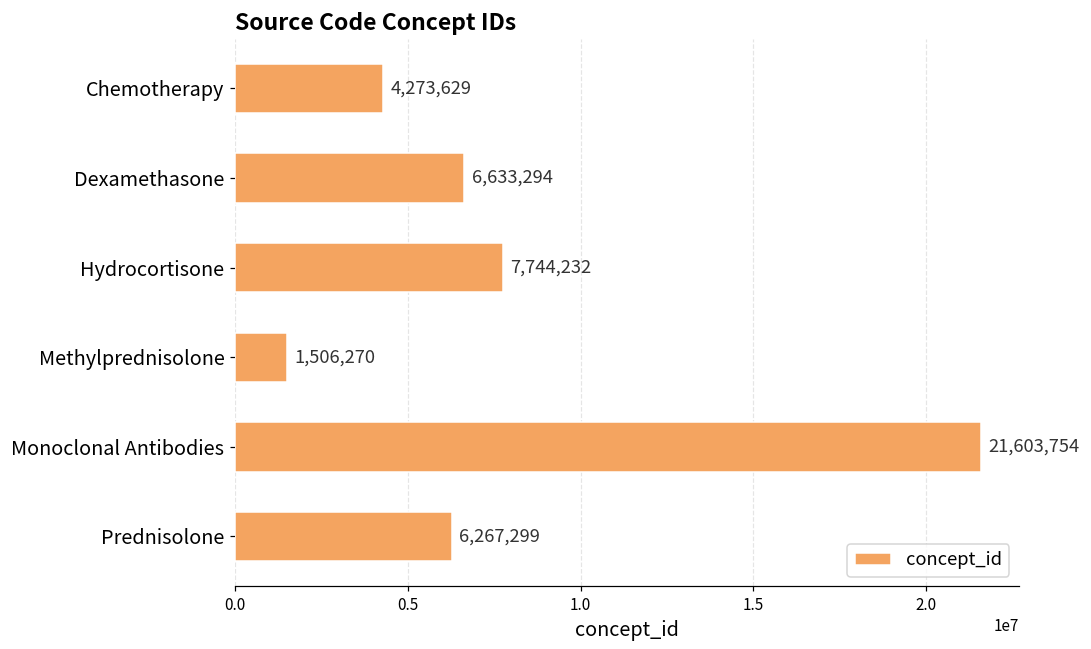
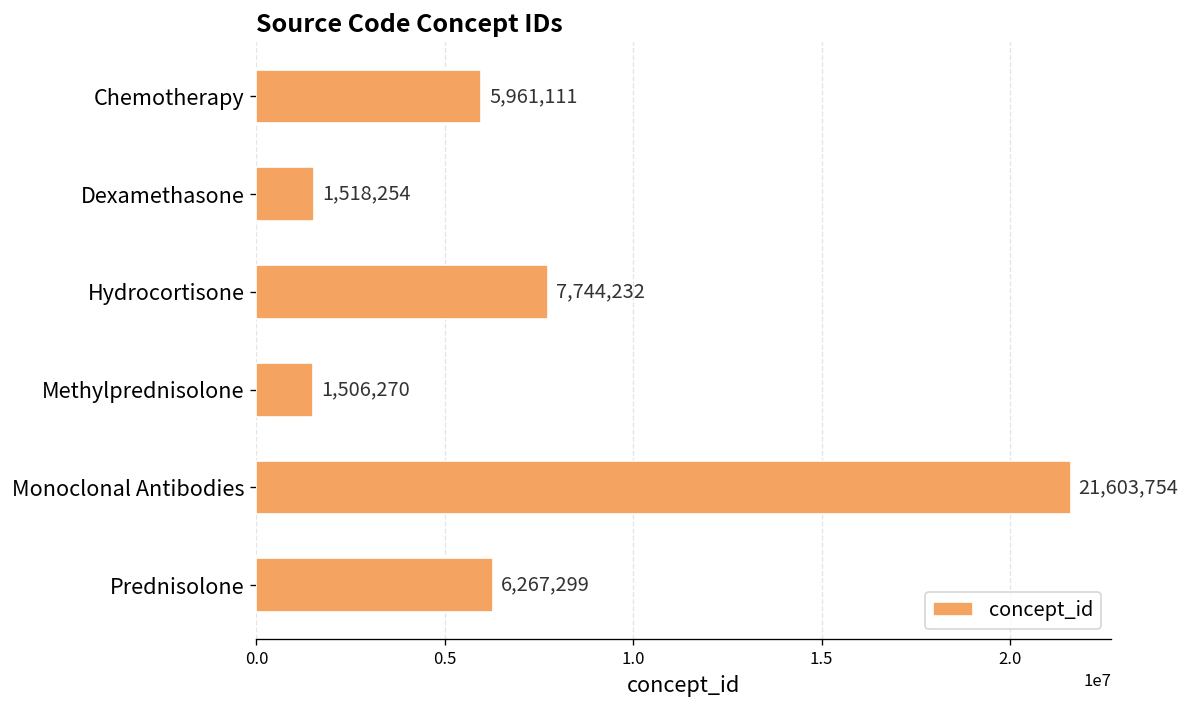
  {
-   "Chemotherapy": "4,273,629",
-   "Dexamethasone": "6,633,294",
+   "Chemotherapy": "5,961,111",
+   "Dexamethasone": "1,518,254",
    "Hydrocortisone": "7,744,232",
    "Methylprednisolone": "1,506,270",
    "Monoclonal Antibodies": "21,603,754",
    "Prednisolone": "6,267,299"
  }
